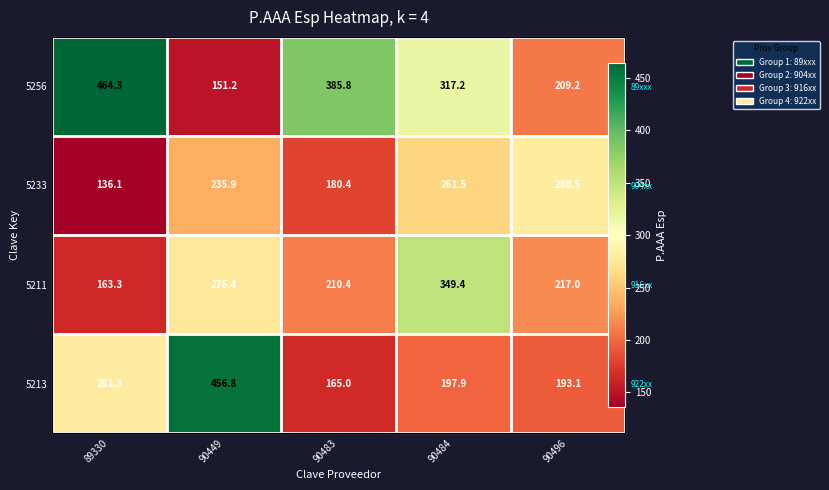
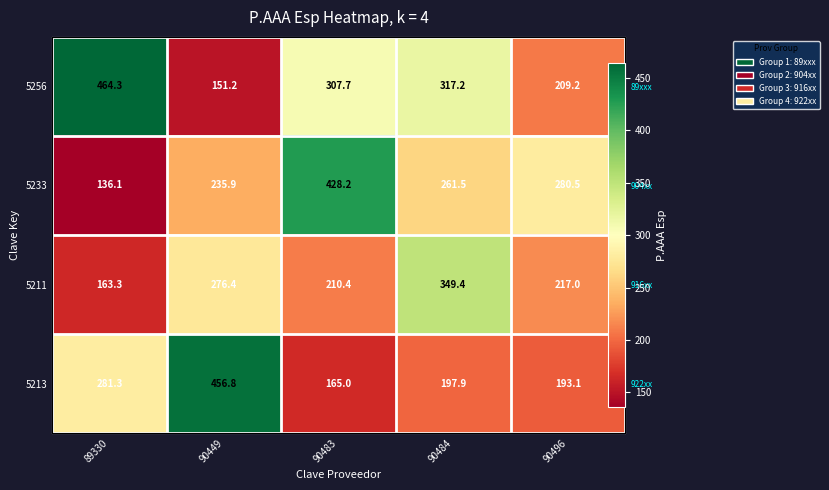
  {
    "5256": {
      "89330": 464.3,
      "90449": 151.2,
-     "90483": 385.8,
+     "90483": 307.7,
      "90484": 317.2,
      "90496": 209.2
    },
    "5233": {
      "89330": 136.1,
      "90449": 235.9,
-     "90483": 180.4,
+     "90483": 428.2,
      "90484": 261.5,
      "90496": 280.5
    },
    "5211": {
      "89330": 163.3,
      "90449": 276.4,
      "90483": 210.4,
      "90484": 349.4,
      "90496": 217.0
    },
    "5213": {
      "89330": 281.3,
      "90449": 456.8,
      "90483": 165.0,
      "90484": 197.9,
      "90496": 193.1
    }
  }
